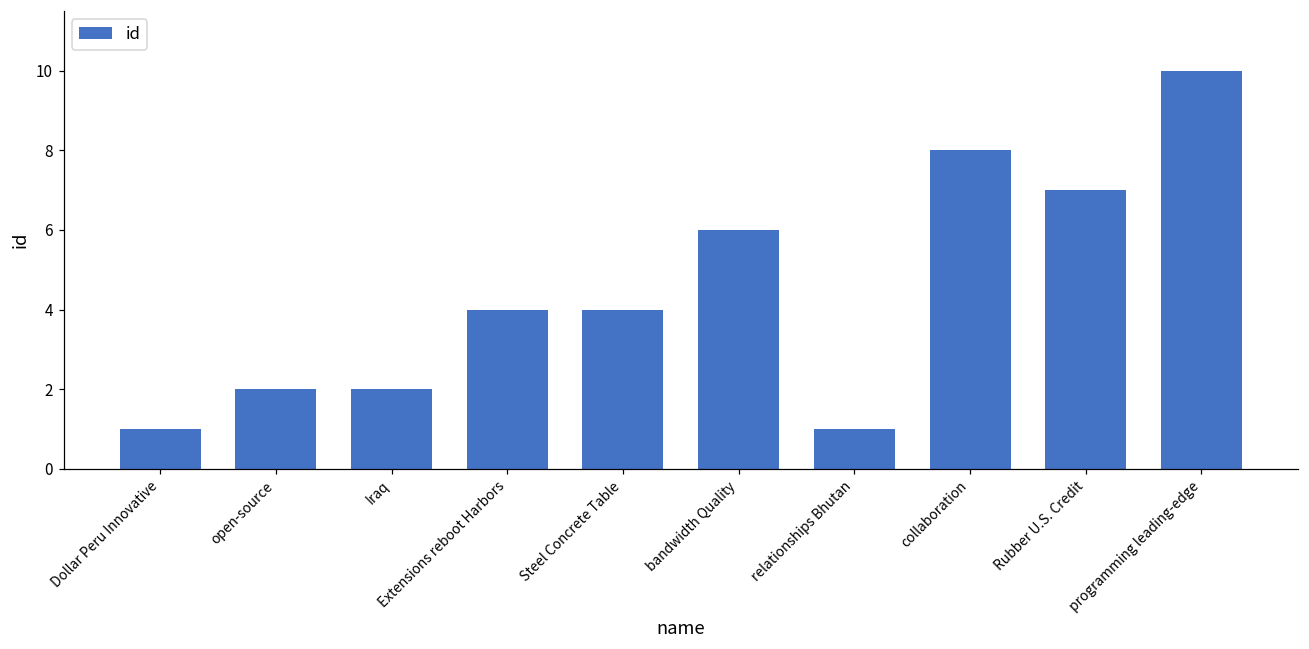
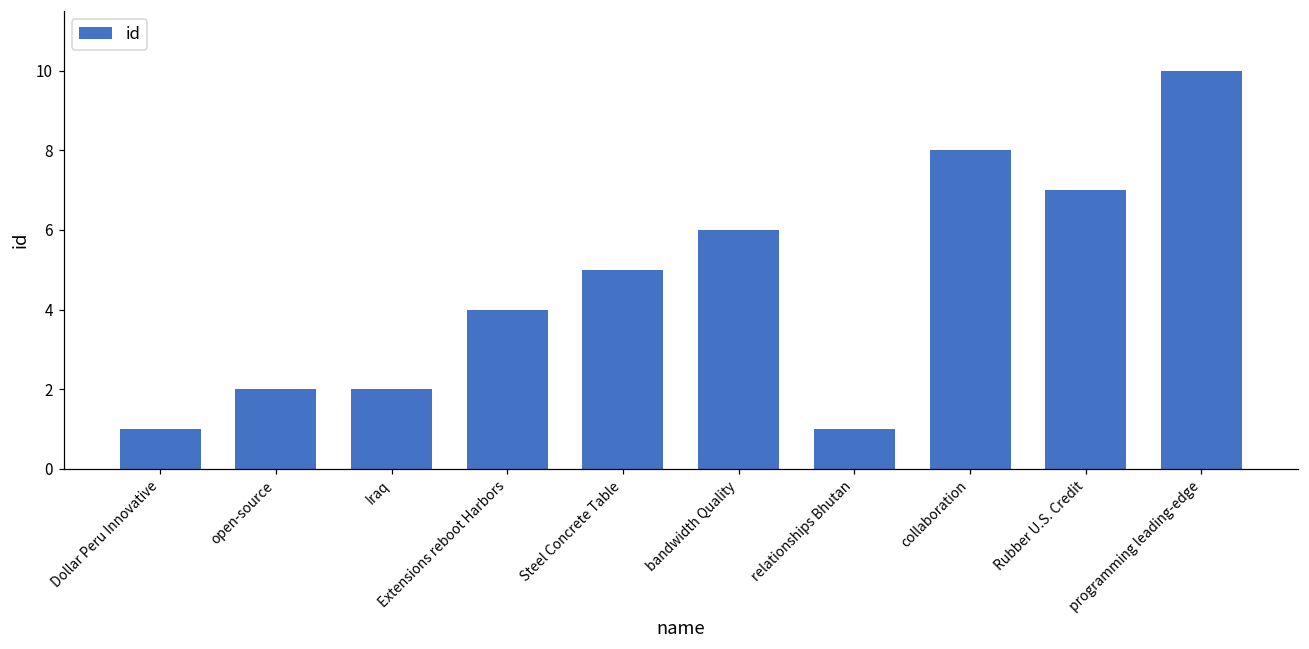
  {
    "Dollar Peru Innovative": 1,
    "open-source": 2,
    "Iraq": 2,
    "Extensions reboot Harbors": 4,
-   "Steel Concrete Table": 4,
+   "Steel Concrete Table": 5,
    "bandwidth Quality": 6,
    "relationships Bhutan": 1,
    "collaboration": 8,
    "Rubber U.S. Credit": 7,
    "programming leading-edge": 10
  }
